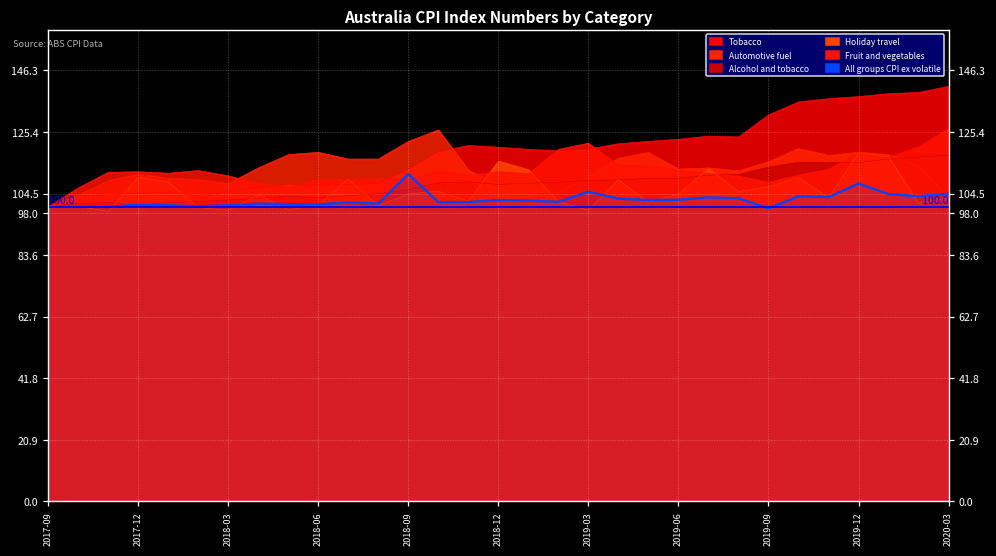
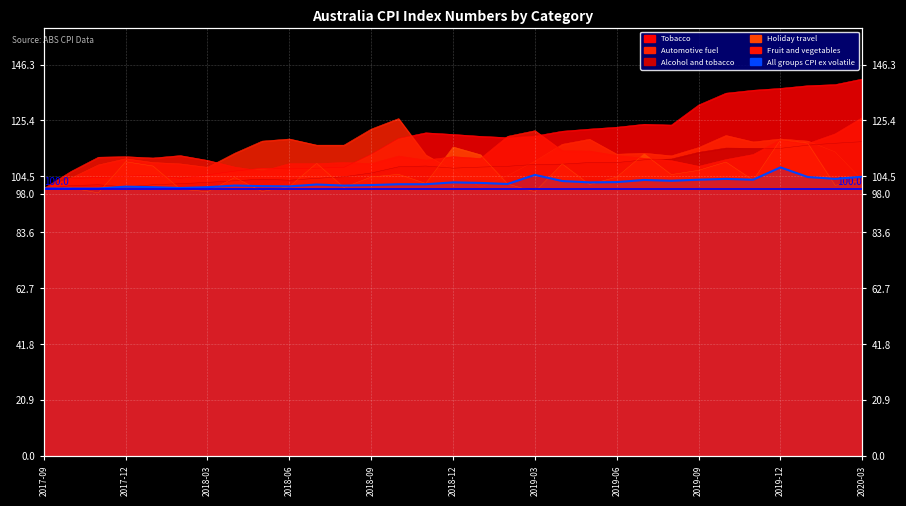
  {
    "All groups CPI ex volatile": {
      "2018-03": 101,
-     "2018-09": 111,
+     "2018-09": 101,
      "2018-12": 102,
      "2019-03": 105,
      "2019-06": 102,
-     "2019-09": 100,
+     "2019-09": 103,
      "2019-12": 108
    }
  }
